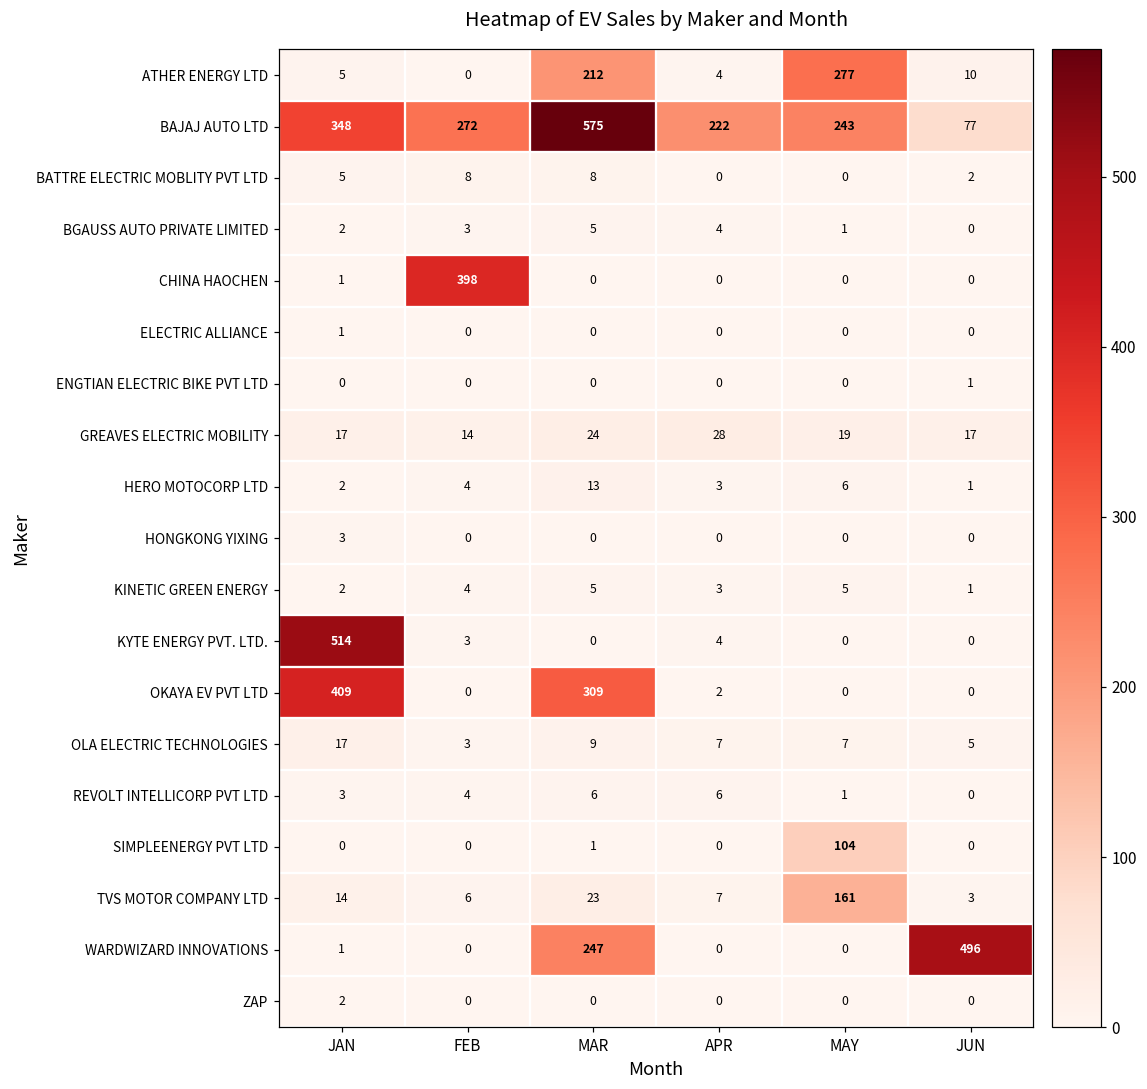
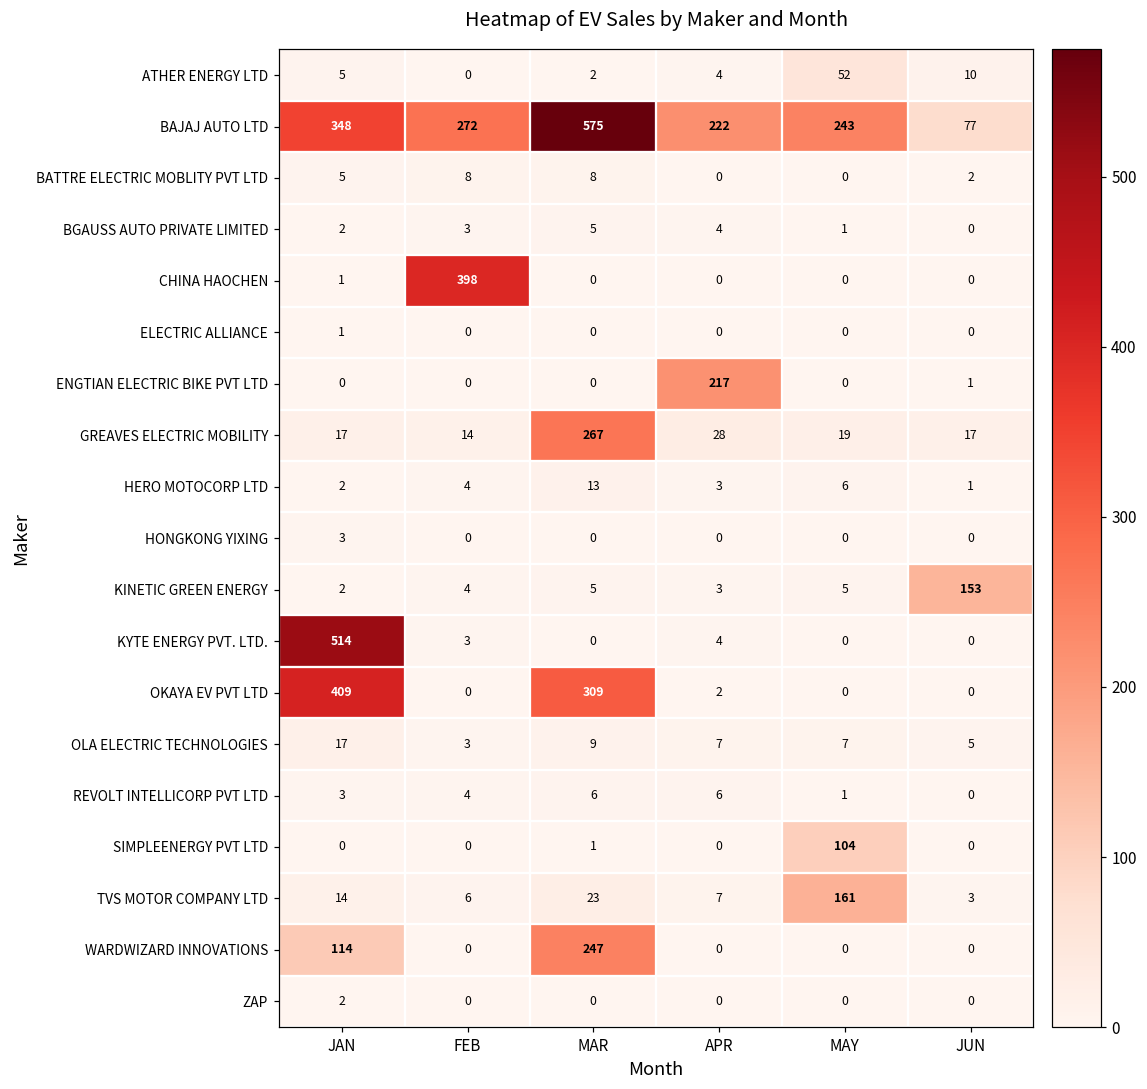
  {
    "ATHER ENERGY LTD": {
      "JAN": 5,
      "FEB": 0,
-     "MAR": 212,
+     "MAR": 2,
      "APR": 4,
-     "MAY": 277,
+     "MAY": 52,
      "JUN": 10
    },
    "BAJAJ AUTO LTD": {
      "JAN": 348,
      "FEB": 272,
      "MAR": 575,
      "APR": 222,
      "MAY": 243,
      "JUN": 77
    },
    "BATTRE ELECTRIC MOBLITY PVT LTD": {
      "JAN": 5,
      "FEB": 8,
      "MAR": 8,
      "APR": 0,
      "MAY": 0,
      "JUN": 2
    },
    "BGAUSS AUTO PRIVATE LIMITED": {
      "JAN": 2,
      "FEB": 3,
      "MAR": 5,
      "APR": 4,
      "MAY": 1,
      "JUN": 0
    },
    "CHINA HAOCHEN": {
      "JAN": 1,
      "FEB": 398,
      "MAR": 0,
      "APR": 0,
      "MAY": 0,
      "JUN": 0
    },
    "ELECTRIC ALLIANCE": {
      "JAN": 1,
      "FEB": 0,
      "MAR": 0,
      "APR": 0,
      "MAY": 0,
      "JUN": 0
    },
    "ENGTIAN ELECTRIC BIKE PVT LTD": {
      "JAN": 0,
      "FEB": 0,
      "MAR": 0,
-     "APR": 0,
+     "APR": 217,
      "MAY": 0,
      "JUN": 1
    },
    "GREAVES ELECTRIC MOBILITY": {
      "JAN": 17,
      "FEB": 14,
-     "MAR": 24,
+     "MAR": 267,
      "APR": 28,
      "MAY": 19,
      "JUN": 17
    },
    "HERO MOTOCORP LTD": {
      "JAN": 2,
      "FEB": 4,
      "MAR": 13,
      "APR": 3,
      "MAY": 6,
      "JUN": 1
    },
    "HONGKONG YIXING": {
      "JAN": 3,
      "FEB": 0,
      "MAR": 0,
      "APR": 0,
      "MAY": 0,
      "JUN": 0
    },
    "KINETIC GREEN ENERGY": {
      "JAN": 2,
      "FEB": 4,
      "MAR": 5,
      "APR": 3,
      "MAY": 5,
-     "JUN": 1
+     "JUN": 153
    },
    "KYTE ENERGY PVT. LTD.": {
      "JAN": 514,
      "FEB": 3,
      "MAR": 0,
      "APR": 4,
      "MAY": 0,
      "JUN": 0
    },
    "OKAYA EV PVT LTD": {
      "JAN": 409,
      "FEB": 0,
      "MAR": 309,
      "APR": 2,
      "MAY": 0,
      "JUN": 0
    },
    "OLA ELECTRIC TECHNOLOGIES": {
      "JAN": 17,
      "FEB": 3,
      "MAR": 9,
      "APR": 7,
      "MAY": 7,
      "JUN": 5
    },
    "REVOLT INTELLICORP PVT LTD": {
      "JAN": 3,
      "FEB": 4,
      "MAR": 6,
      "APR": 6,
      "MAY": 1,
      "JUN": 0
    },
    "SIMPLEENERGY PVT LTD": {
      "JAN": 0,
      "FEB": 0,
      "MAR": 1,
      "APR": 0,
      "MAY": 104,
      "JUN": 0
    },
    "TVS MOTOR COMPANY LTD": {
      "JAN": 14,
      "FEB": 6,
      "MAR": 23,
      "APR": 7,
      "MAY": 161,
      "JUN": 3
    },
    "WARDWIZARD INNOVATIONS": {
-     "JAN": 1,
+     "JAN": 114,
      "FEB": 0,
      "MAR": 247,
      "APR": 0,
      "MAY": 0,
-     "JUN": 496
+     "JUN": 0
    },
    "ZAP": {
      "JAN": 2,
      "FEB": 0,
      "MAR": 0,
      "APR": 0,
      "MAY": 0,
      "JUN": 0
    }
  }
